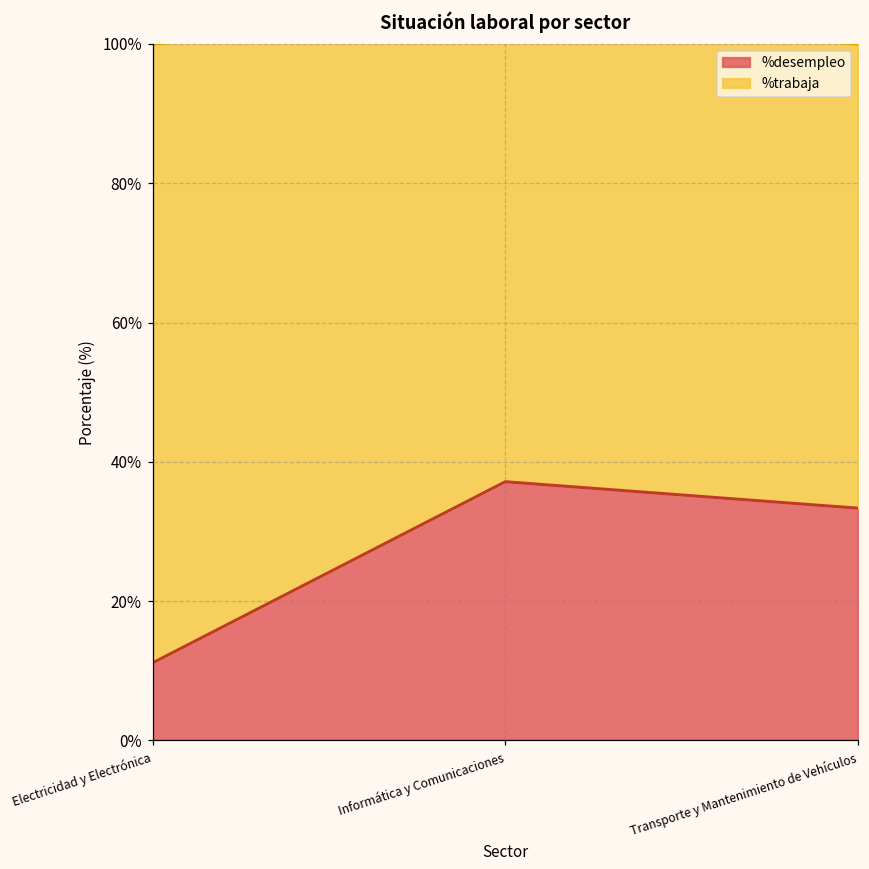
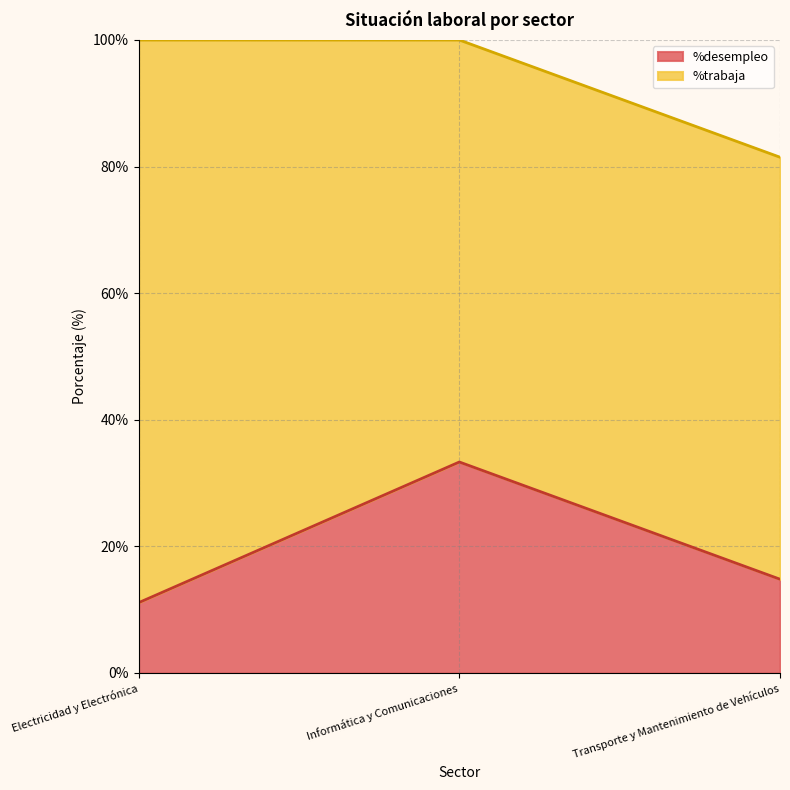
  {
    "%desempleo": {
      "Electricidad y Electrónica": "11%",
-     "Informática y Comunicaciones": "37%",
-     "Transporte y Mantenimiento de Vehículos": "33%"
+     "Informática y Comunicaciones": "33%",
+     "Transporte y Mantenimiento de Vehículos": "15%"
    },
    "%trabaja": {
      "Electricidad y Electrónica": "89%",
      "Transporte y Mantenimiento de Vehículos": "67%"
    }
  }
